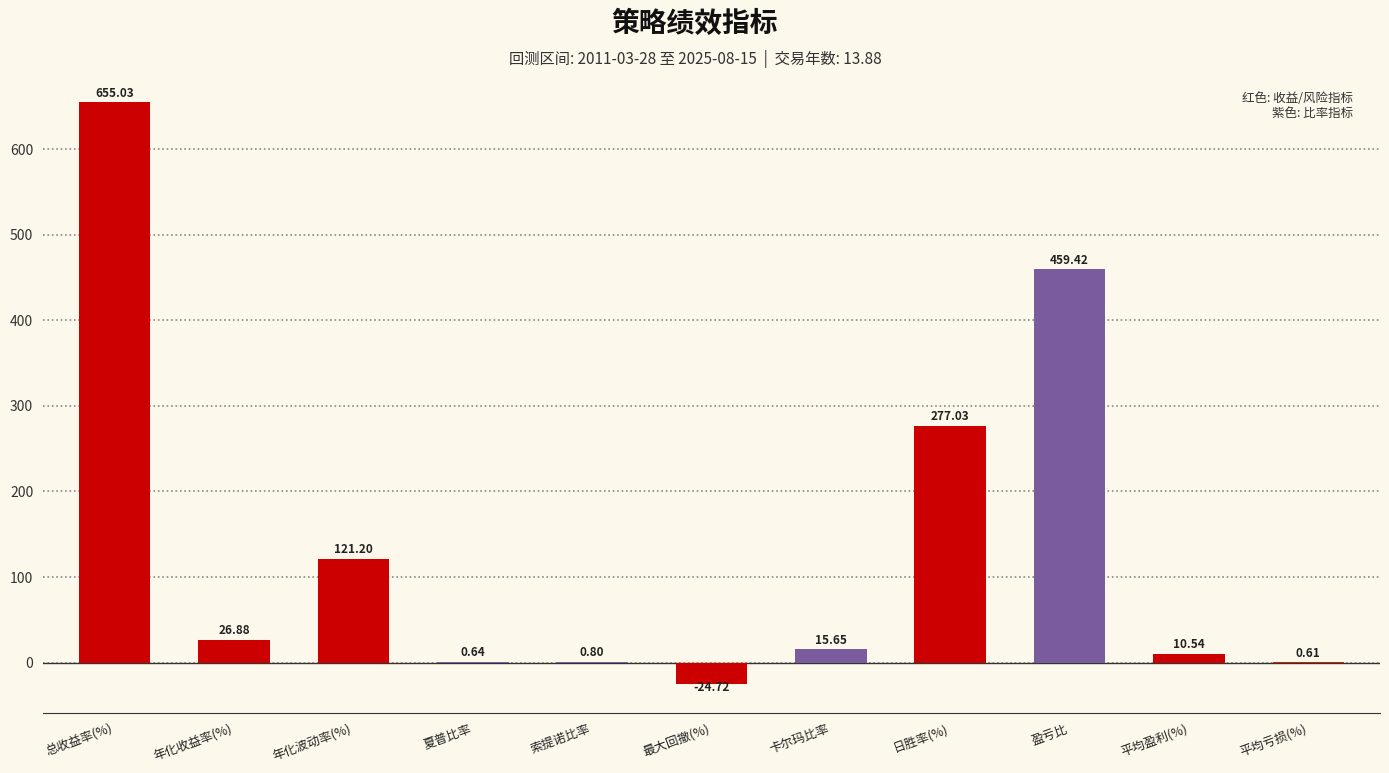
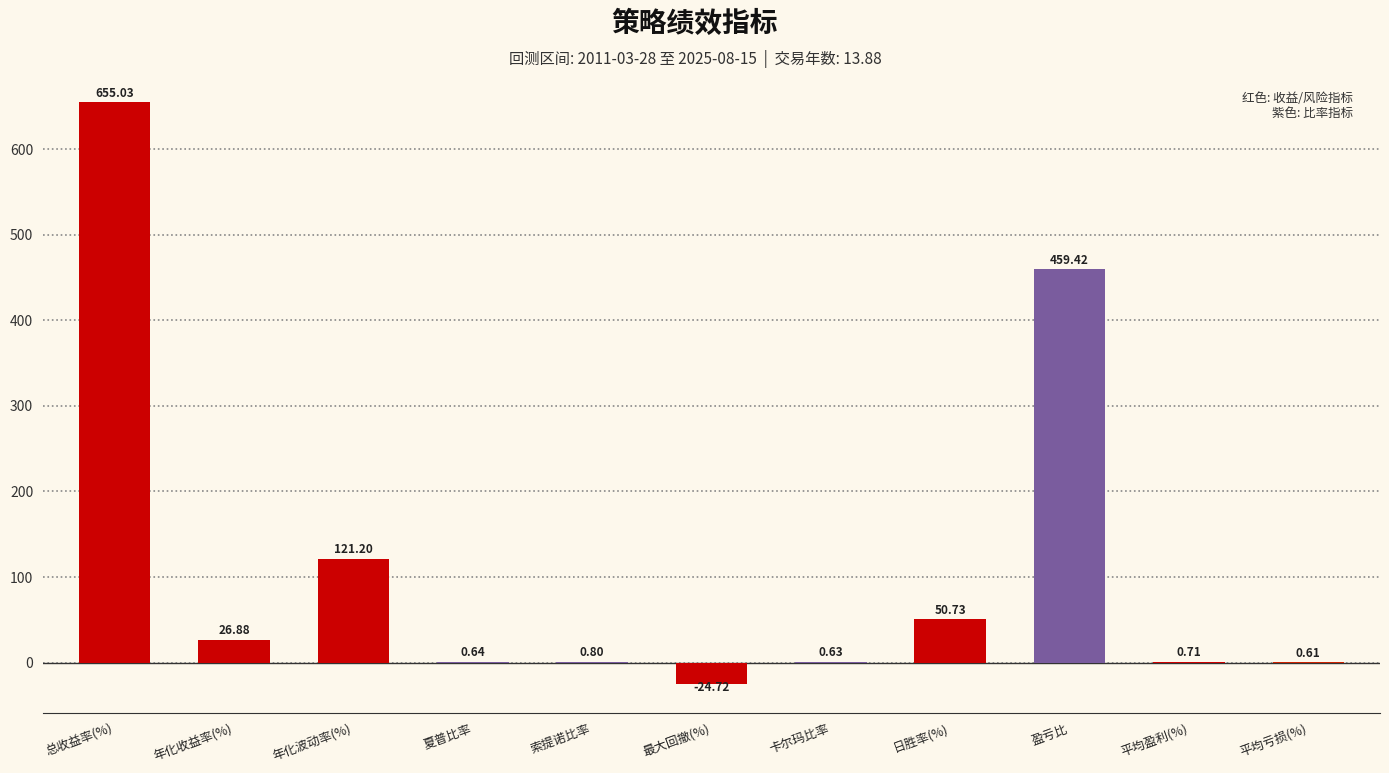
  {
    "总收益率(%)": 655.03,
    "年化收益率(%)": 26.88,
    "年化波动率(%)": 121.20,
    "夏普比率": 0.64,
    "索提诺比率": 0.80,
    "最大回撤(%)": -24.72,
-   "卡尔玛比率": 15.65,
-   "日胜率(%)": 277.03,
+   "卡尔玛比率": 0.63,
+   "日胜率(%)": 50.73,
    "盈亏比": 459.42,
-   "平均盈利(%)": 10.54,
+   "平均盈利(%)": 0.71,
    "平均亏损(%)": 0.61
  }
